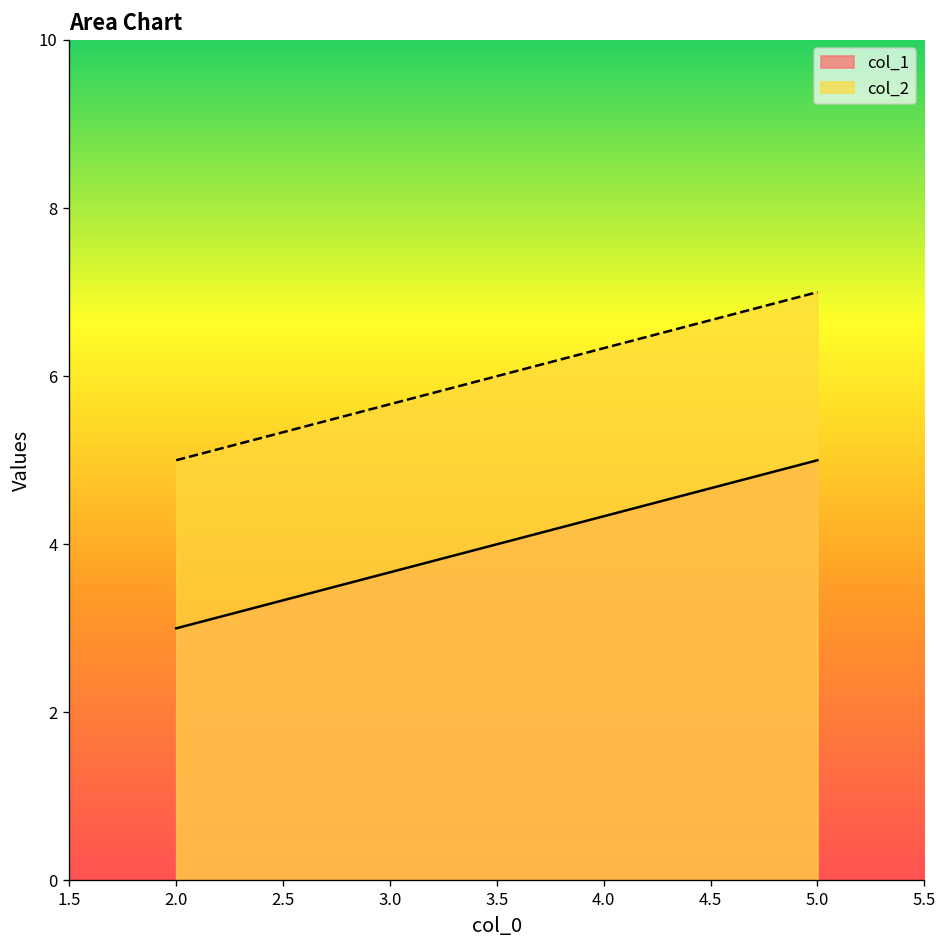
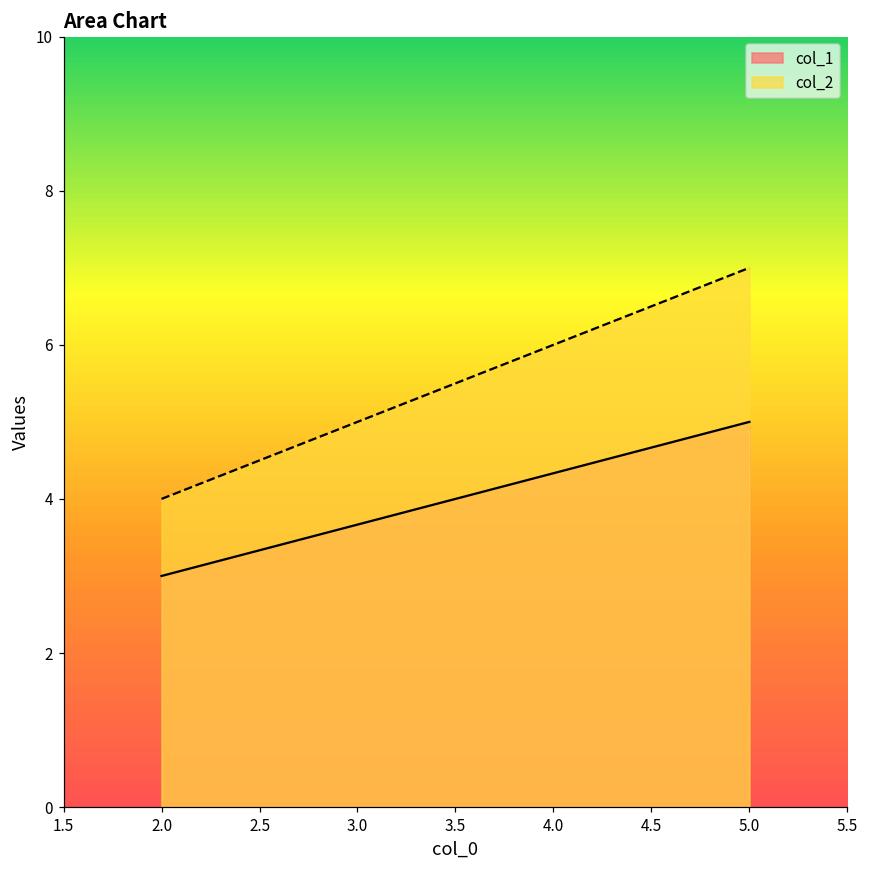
  {
    "col_1": {
      "2.0": 3,
      "5.0": 5
    },
    "col_2": {
-     "2.0": 5,
+     "2.0": 4,
      "5.0": 7
    }
  }
